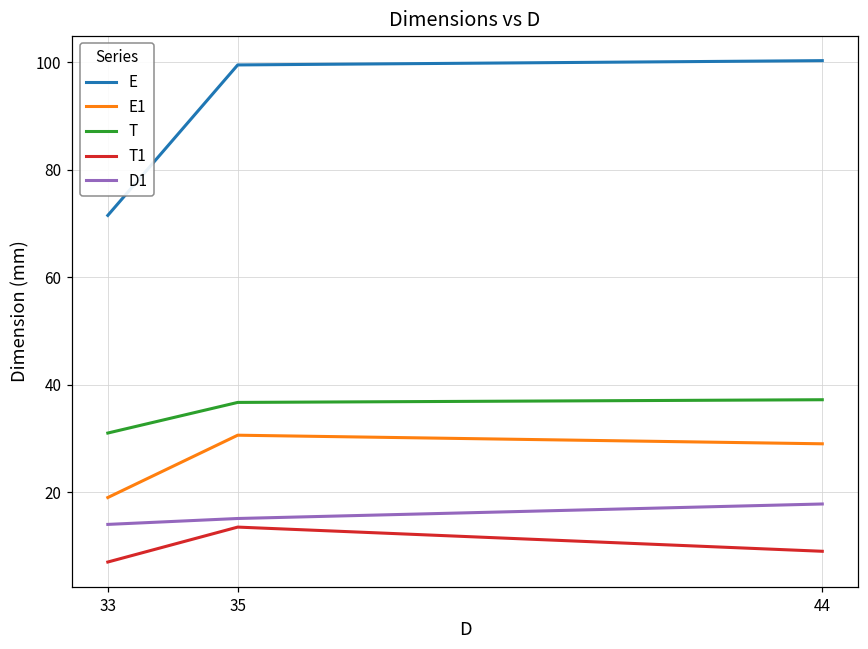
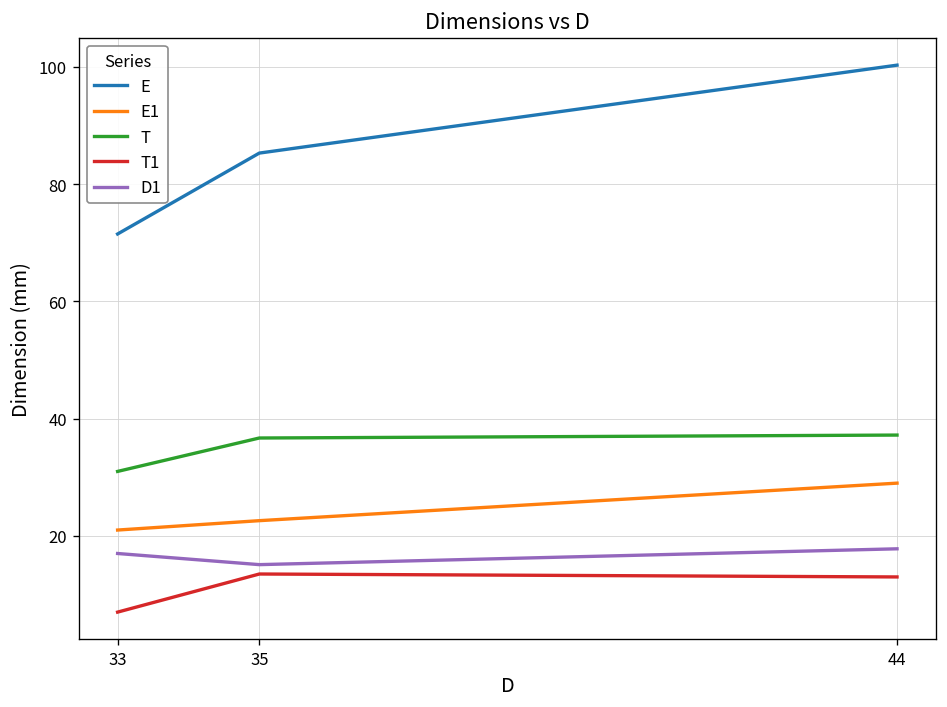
  {
    "E": {
      "33": 72,
-     "35": 100,
+     "35": 85,
      "44": 100
    },
    "E1": {
-     "33": 19,
-     "35": 31,
+     "33": 21,
+     "35": 23,
      "44": 29
    },
    "T": {
      "33": 31,
      "35": 37,
      "44": 37
    },
    "T1": {
      "33": 7,
      "35": 14,
-     "44": 9
+     "44": 13
    },
    "D1": {
-     "33": 14,
+     "33": 17,
      "35": 15,
      "44": 18
    }
  }
